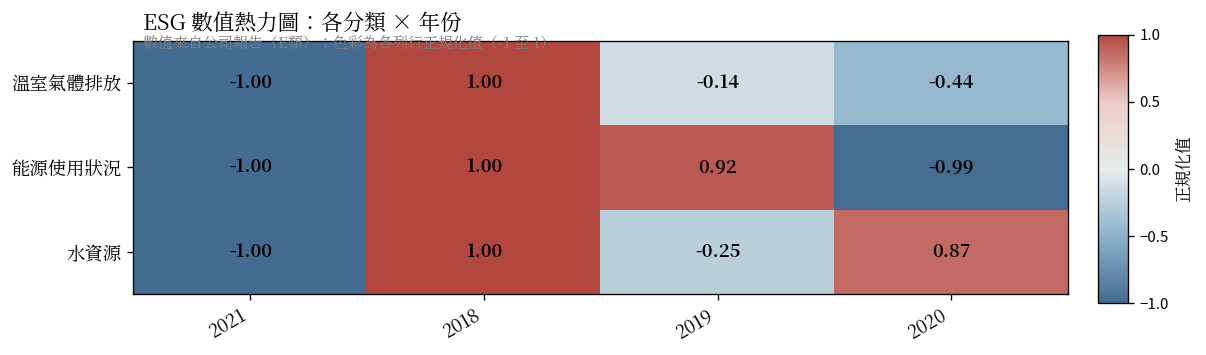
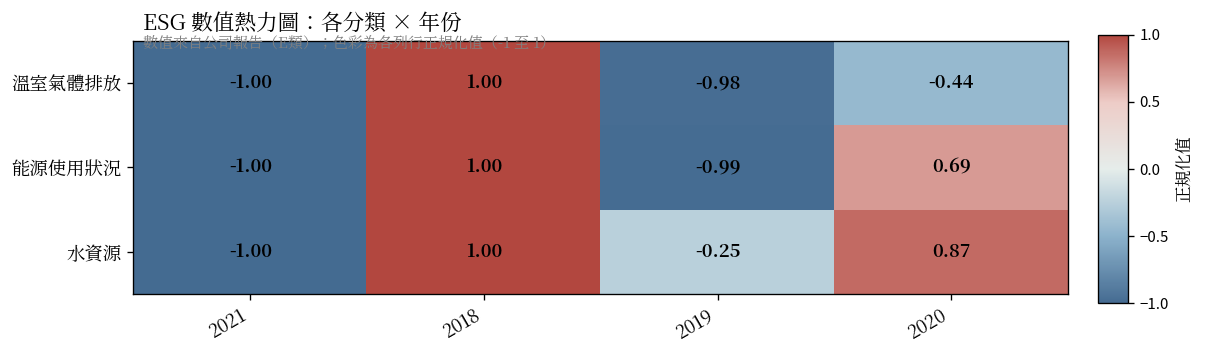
  {
    "溫室氣體排放": {
      "2021": -1.00,
      "2018": 1.00,
-     "2019": -0.14,
+     "2019": -0.98,
      "2020": -0.44
    },
    "能源使用狀況": {
      "2021": -1.00,
      "2018": 1.00,
-     "2019": 0.92,
-     "2020": -0.99
+     "2019": -0.99,
+     "2020": 0.69
    },
    "水資源": {
      "2021": -1.00,
      "2018": 1.00,
      "2019": -0.25,
      "2020": 0.87
    }
  }
